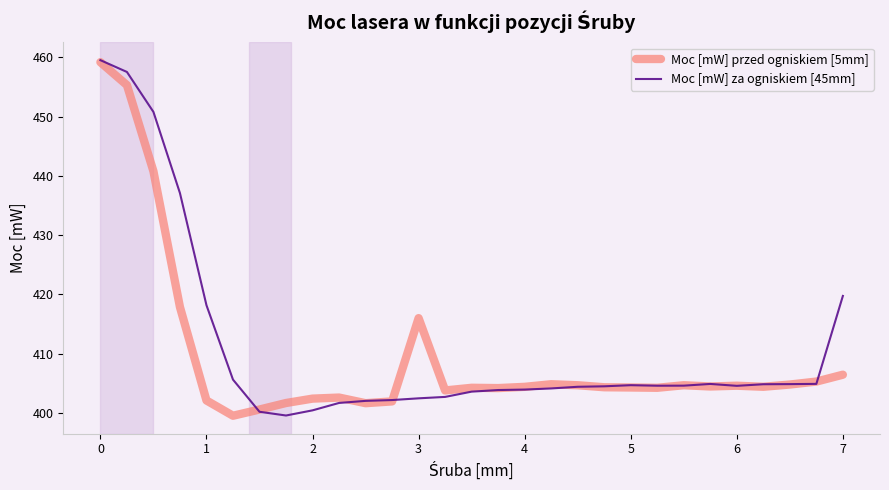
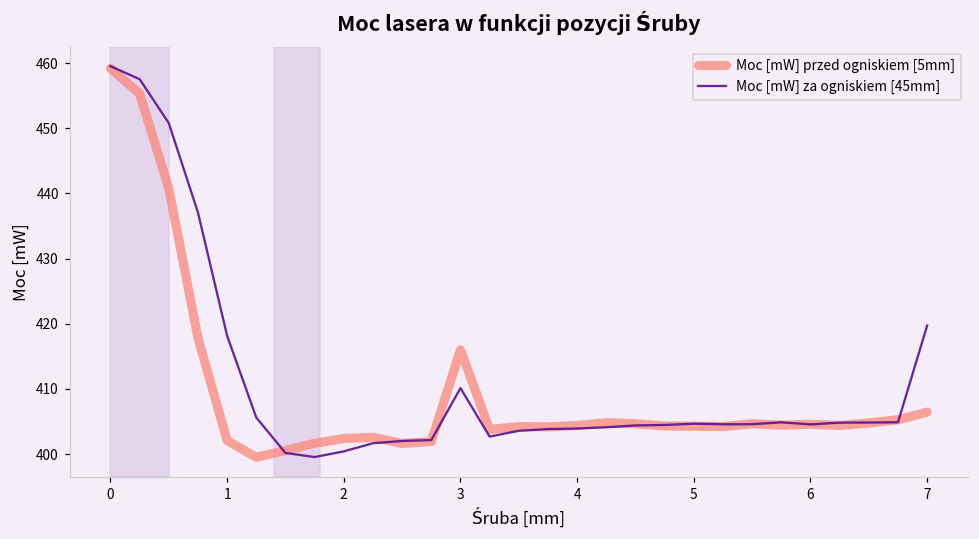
  {
    "Moc [mW] przed ogniskiem [5mm]": {
      "1": 402,
      "2": 402,
      "3": 416,
      "4": 404,
      "7": 406
    },
    "Moc [mW] za ogniskiem [45mm]": {
      "1": 418,
      "2": 400,
-     "3": 402,
+     "3": 410,
      "4": 404,
      "7": 420
    }
  }
